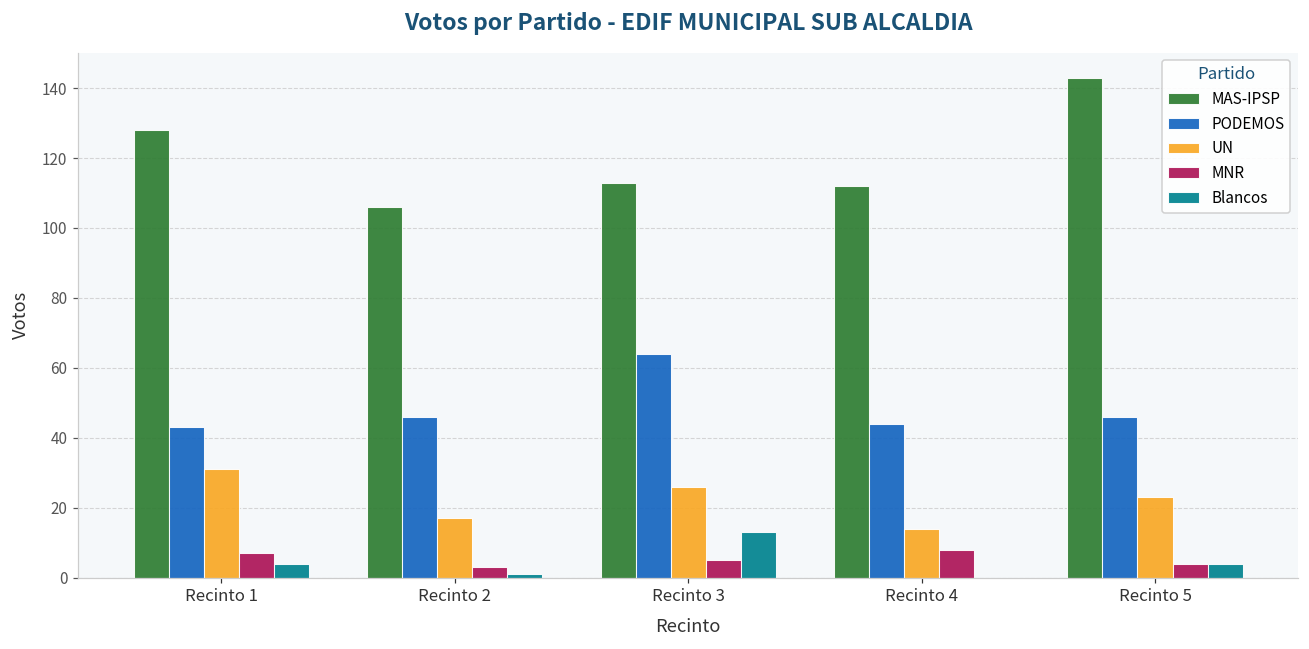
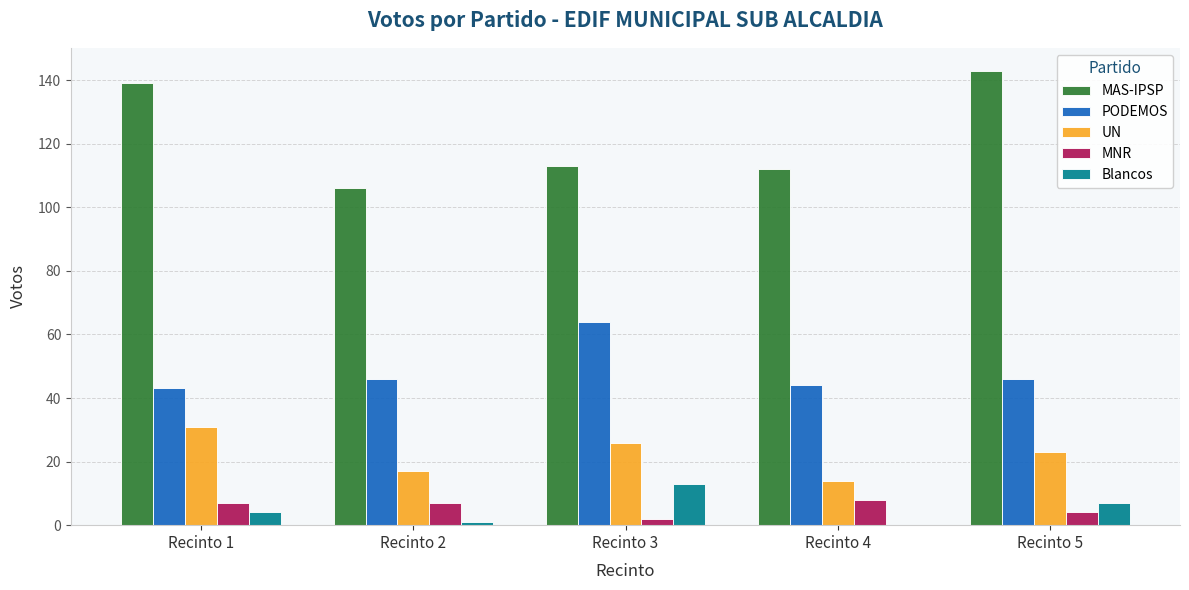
  {
    "MAS-IPSP": {
-     "Recinto 1": 128,
+     "Recinto 1": 139,
      "Recinto 2": 106,
      "Recinto 3": 113,
      "Recinto 4": 112,
      "Recinto 5": 143
    },
    "PODEMOS": {
      "Recinto 1": 43,
      "Recinto 2": 46,
      "Recinto 3": 64,
      "Recinto 4": 44,
      "Recinto 5": 46
    },
    "UN": {
      "Recinto 1": 31,
      "Recinto 2": 17,
      "Recinto 3": 26,
      "Recinto 4": 14,
      "Recinto 5": 23
    },
    "MNR": {
      "Recinto 1": 7,
-     "Recinto 2": 3,
-     "Recinto 3": 5,
+     "Recinto 2": 7,
+     "Recinto 3": 2,
      "Recinto 4": 8,
      "Recinto 5": 4
    },
    "Blancos": {
      "Recinto 1": 4,
      "Recinto 2": 1,
      "Recinto 3": 13,
      "Recinto 4": 0,
-     "Recinto 5": 4
+     "Recinto 5": 7
    }
  }
